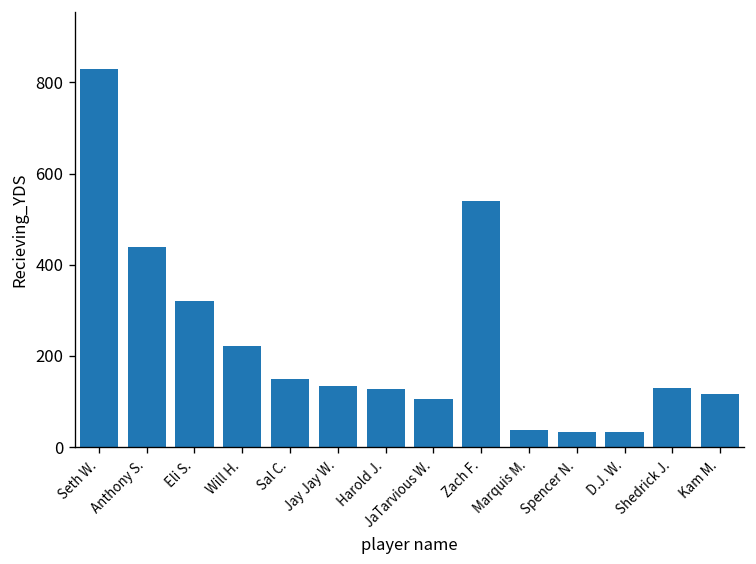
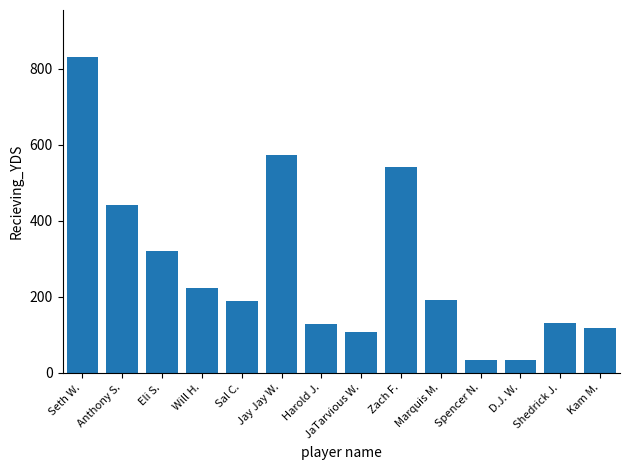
  {
    "Seth W.": 830,
    "Anthony S.": 440,
    "Eli S.": 320,
    "Will H.": 220,
-   "Sal C.": 150,
-   "Jay Jay W.": 130,
+   "Sal C.": 190,
+   "Jay Jay W.": 570,
    "Harold J.": 130,
    "JaTarvious W.": 110,
    "Zach F.": 540,
-   "Marquis M.": 40,
+   "Marquis M.": 190,
    "Spencer N.": 30,
    "D.J. W.": 30,
    "Shedrick J.": 130,
    "Kam M.": 120
  }
